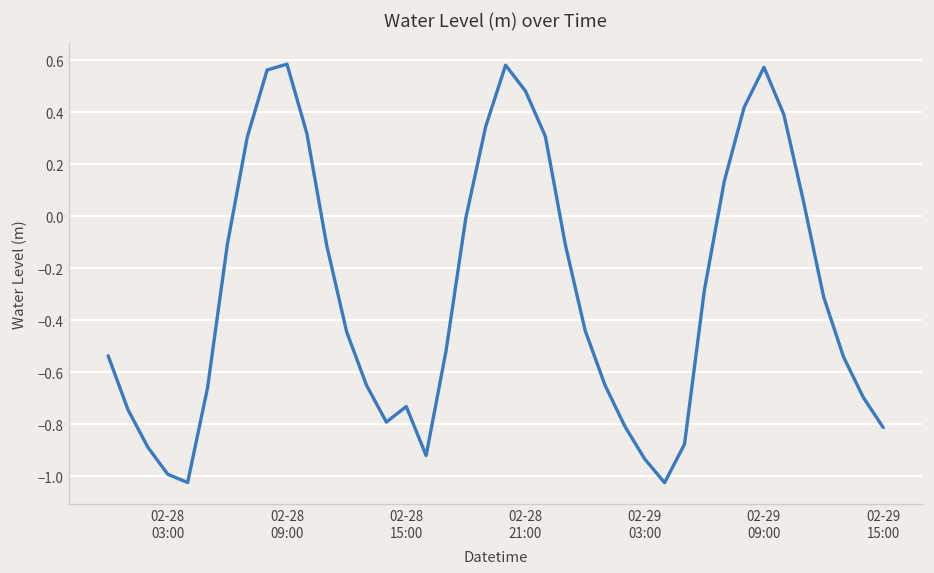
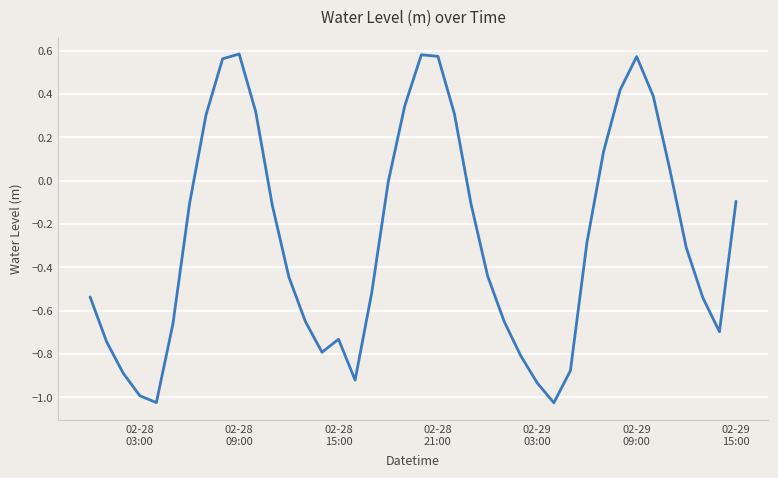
  {
    "02-28 03:00": -0.99,
    "02-28 09:00": 0.58,
    "02-28 15:00": -0.73,
-   "02-28 21:00": 0.48,
+   "02-28 21:00": 0.57,
    "02-29 03:00": -0.93,
    "02-29 09:00": 0.57,
-   "02-29 15:00": -0.81
+   "02-29 15:00": -0.10
  }
